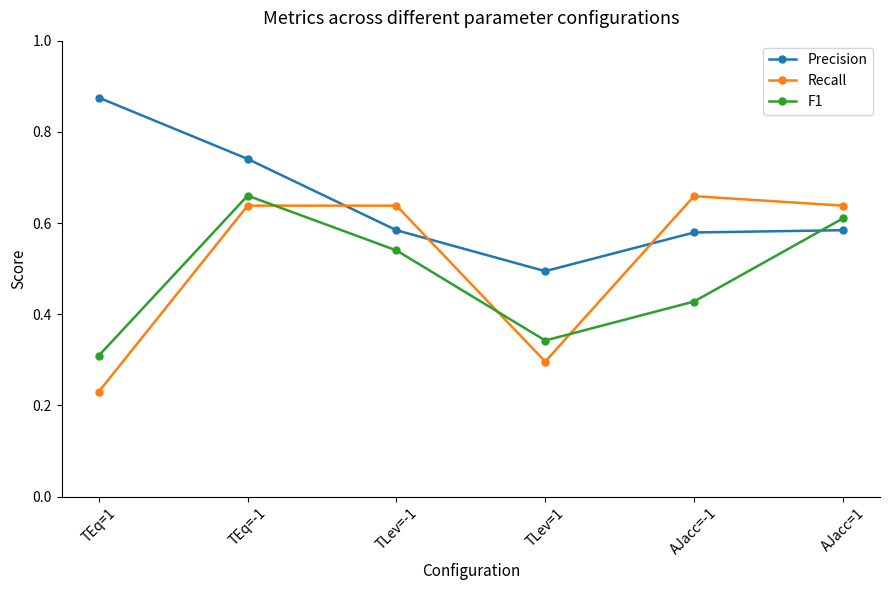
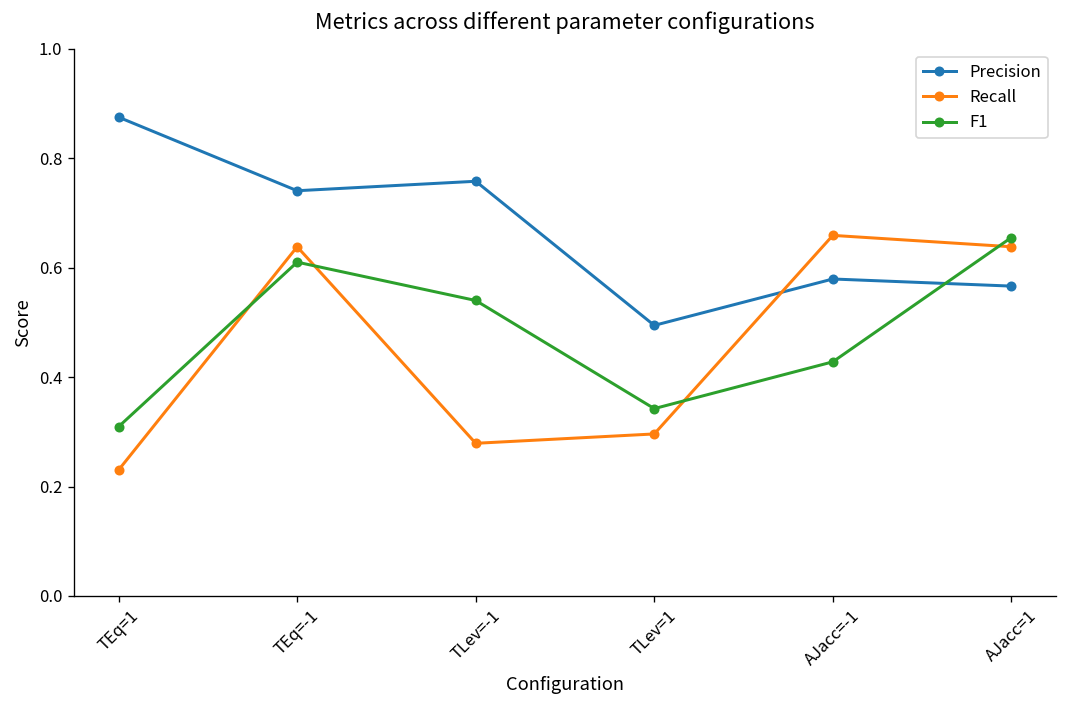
  {
    "Precision": {
      "TEq=1": 0.88,
      "TEq=-1": 0.74,
-     "TLev=-1": 0.58,
+     "TLev=-1": 0.76,
      "TLev=1": 0.49,
      "AJacc=-1": 0.58,
-     "AJacc=1": 0.58
+     "AJacc=1": 0.57
    },
    "Recall": {
      "TEq=1": 0.23,
      "TEq=-1": 0.64,
-     "TLev=-1": 0.64,
+     "TLev=-1": 0.28,
      "TLev=1": 0.30,
      "AJacc=-1": 0.66,
      "AJacc=1": 0.64
    },
    "F1": {
      "TEq=1": 0.31,
-     "TEq=-1": 0.66,
+     "TEq=-1": 0.61,
      "TLev=-1": 0.54,
      "TLev=1": 0.34,
      "AJacc=-1": 0.43,
-     "AJacc=1": 0.61
+     "AJacc=1": 0.66
    }
  }
